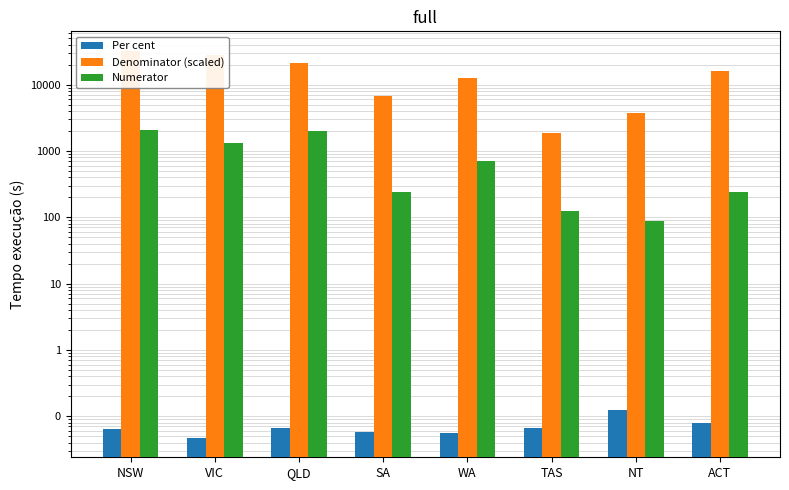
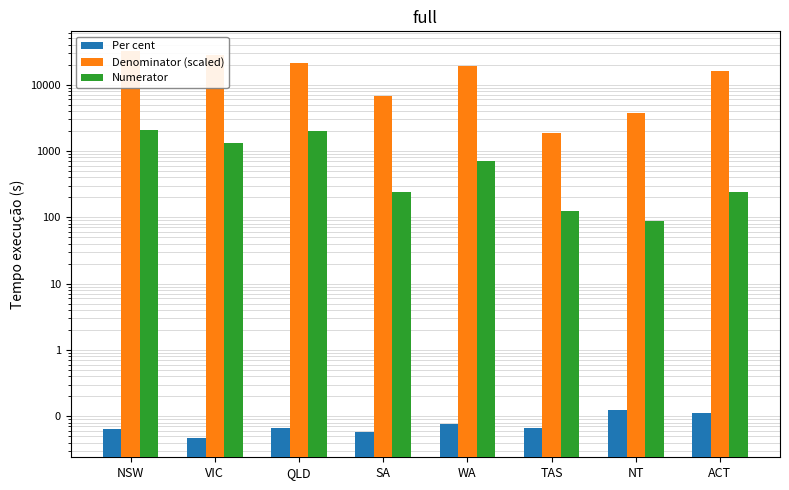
  {
    "Per cent": {
      "NSW": 0.06,
      "VIC": 0.05,
      "QLD": 0.07,
      "SA": 0.06,
-     "WA": 0.06,
+     "WA": 0.08,
      "TAS": 0.07,
      "NT": 0.12,
-     "ACT": 0.08
+     "ACT": 0.11
    },
    "Denominator (scaled)": {
      "QLD": 21000,
      "SA": 7000,
-     "WA": 12000,
+     "WA": 19000,
      "TAS": 1900,
      "NT": 4000,
      "ACT": 16000
    },
    "Numerator": {
      "NSW": 2100,
      "VIC": 1300,
      "QLD": 2000,
      "SA": 240,
      "WA": 700,
      "TAS": 120,
      "NT": 90,
      "ACT": 240
    }
  }
